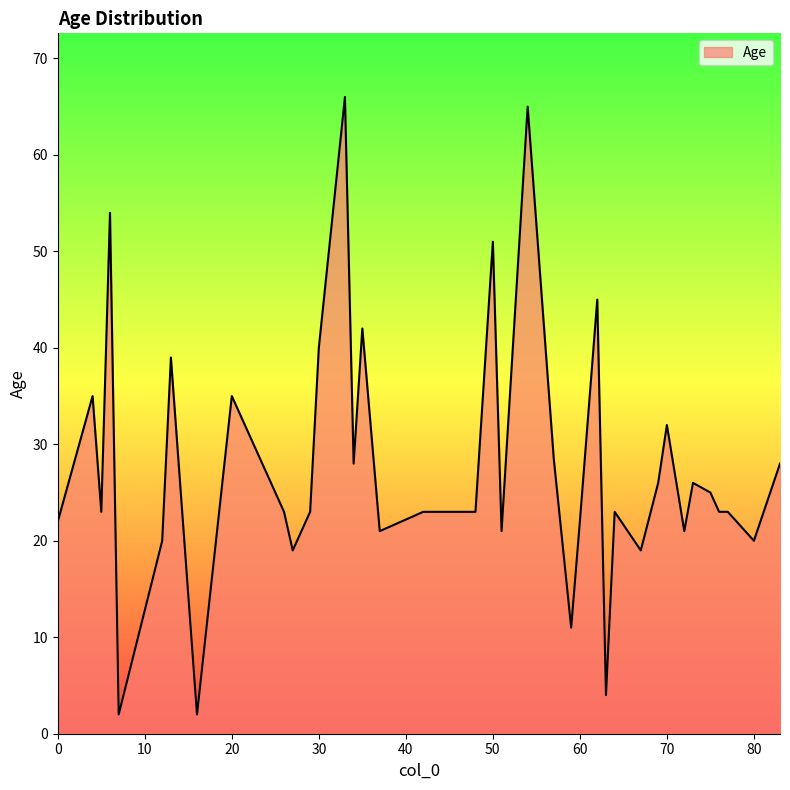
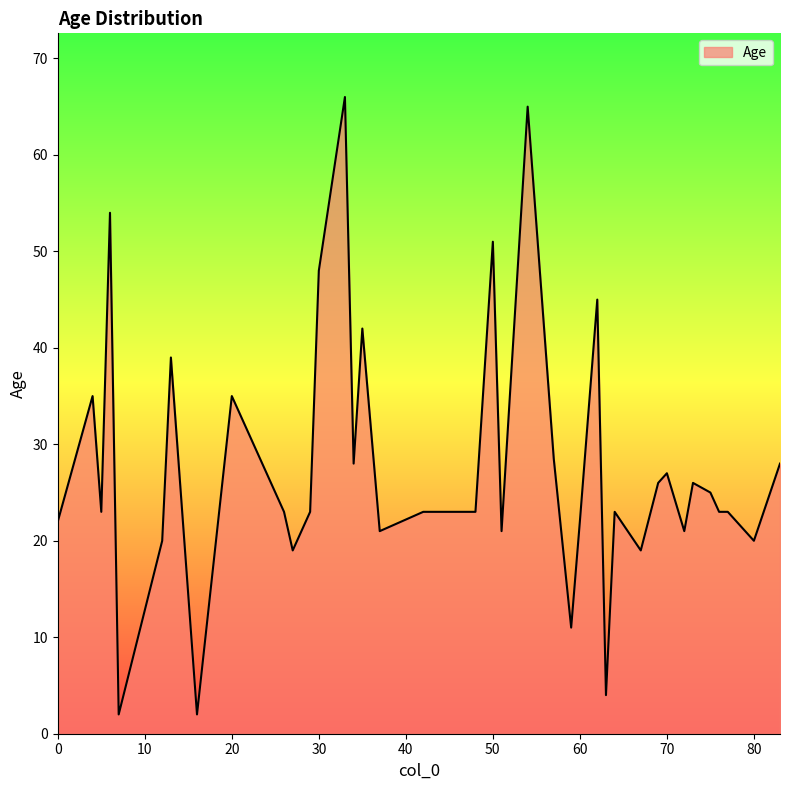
  {
    "0": 22,
    "20": 35,
-   "30": 40,
+   "30": 48,
    "50": 51,
    "60": 22,
-   "70": 32,
+   "70": 27,
    "80": 20
  }
